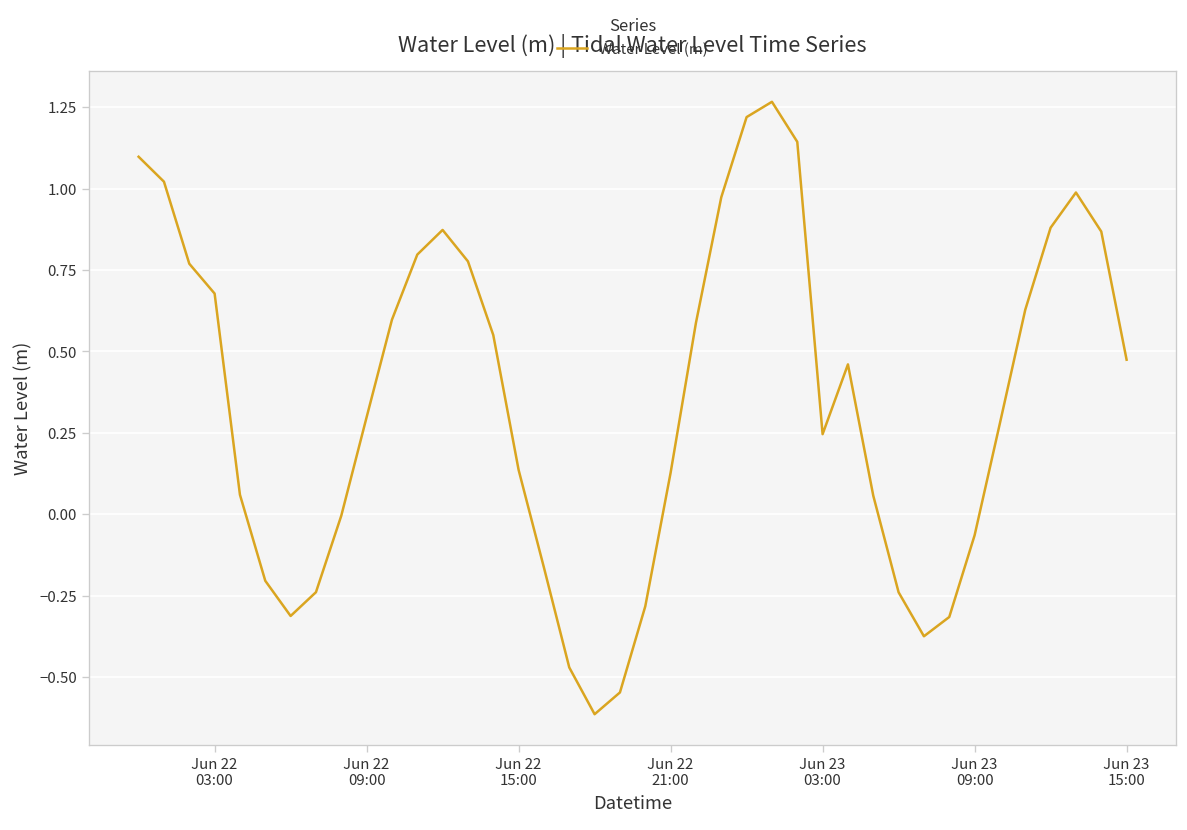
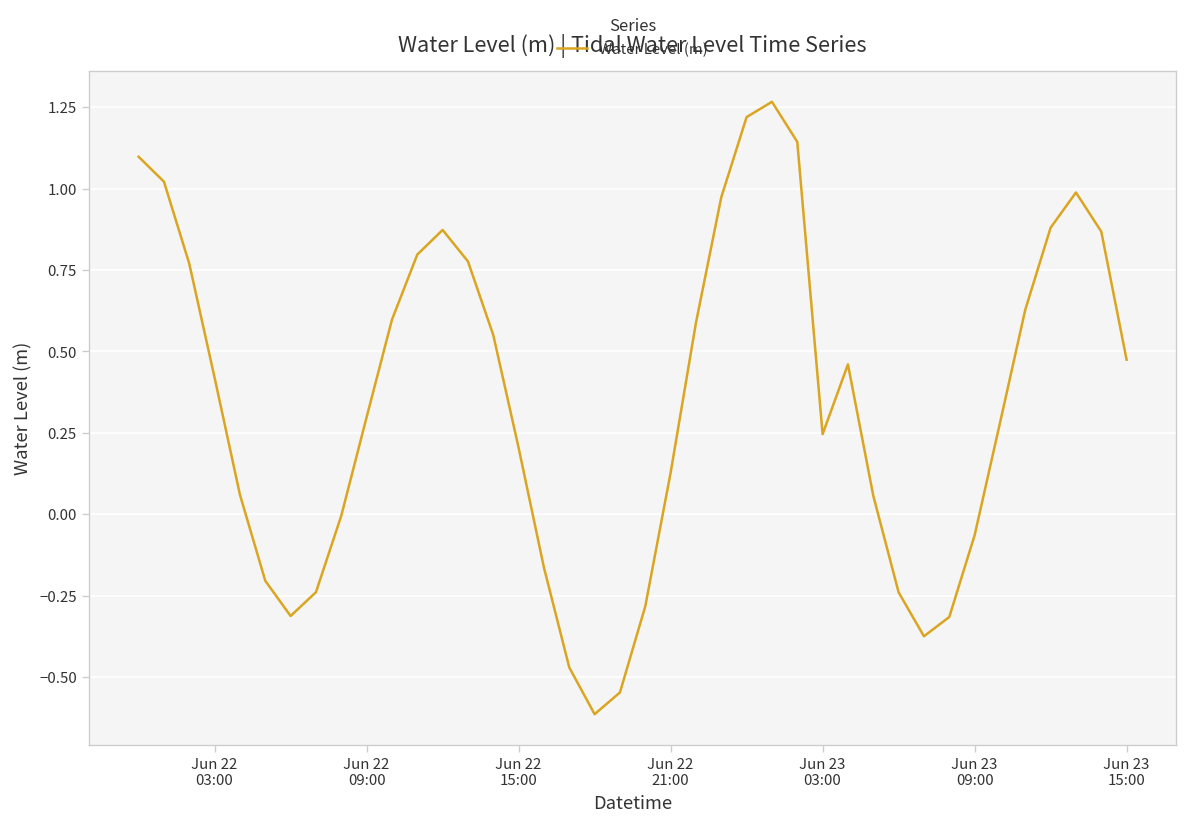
  {
-   "Jun 22 03:00": 0.68,
+   "Jun 22 03:00": 0.42,
    "Jun 22 09:00": 0.30,
-   "Jun 22 15:00": 0.14,
+   "Jun 22 15:00": 0.20,
    "Jun 22 21:00": 0.13,
    "Jun 23 03:00": 0.25,
    "Jun 23 09:00": -0.06,
    "Jun 23 15:00": 0.47
  }
